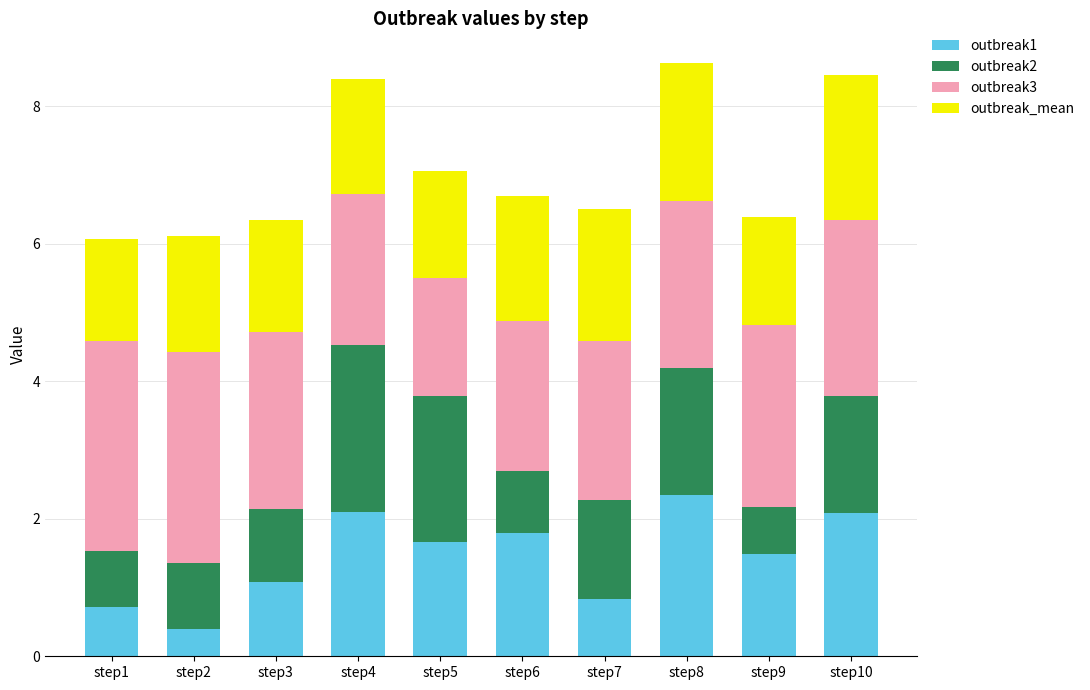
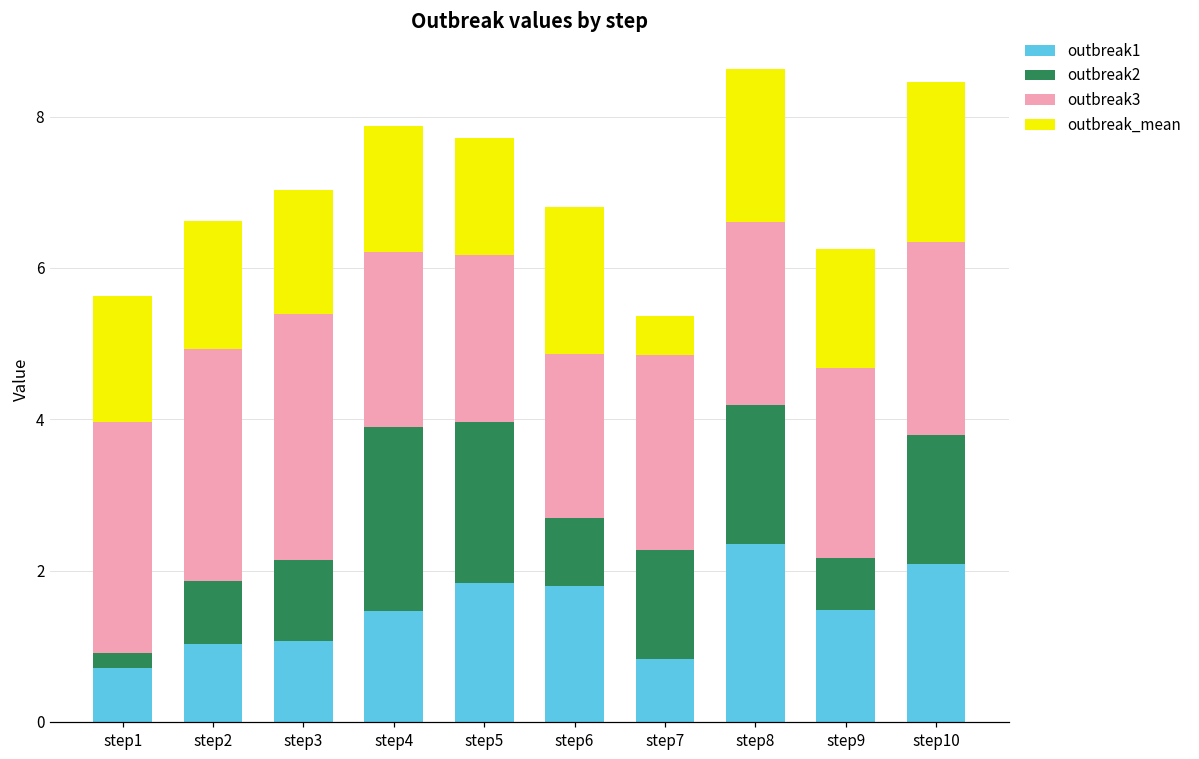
  {
    "outbreak1": {
      "step1": 0.7,
-     "step2": 0.4,
+     "step2": 1.0,
      "step3": 1.1,
-     "step4": 2.1,
-     "step5": 1.7,
+     "step4": 1.5,
+     "step5": 1.8,
      "step6": 1.8,
      "step7": 0.8,
      "step8": 2.3,
      "step9": 1.5,
      "step10": 2.1
    },
    "outbreak2": {
-     "step1": 0.8,
-     "step2": 1.0,
+     "step1": 0.2,
+     "step2": 0.8,
      "step3": 1.1,
      "step4": 2.4,
      "step5": 2.1,
      "step6": 0.9,
      "step7": 1.4,
      "step8": 1.8,
      "step9": 0.7,
      "step10": 1.7
    },
    "outbreak3": {
      "step1": 3.0,
      "step2": 3.1,
-     "step3": 2.6,
-     "step4": 2.2,
-     "step5": 1.7,
+     "step3": 3.2,
+     "step4": 2.3,
+     "step5": 2.2,
      "step6": 2.2,
-     "step7": 2.3,
+     "step7": 2.6,
      "step8": 2.4,
-     "step9": 2.6,
+     "step9": 2.5,
      "step10": 2.6
    },
    "outbreak_mean": {
-     "step1": 1.5,
+     "step1": 1.7,
      "step2": 1.7,
      "step3": 1.6,
      "step4": 1.7,
      "step5": 1.6,
-     "step6": 1.8,
-     "step7": 1.9,
+     "step6": 1.9,
+     "step7": 0.5,
      "step8": 2.0,
      "step9": 1.6,
      "step10": 2.1
    }
  }
